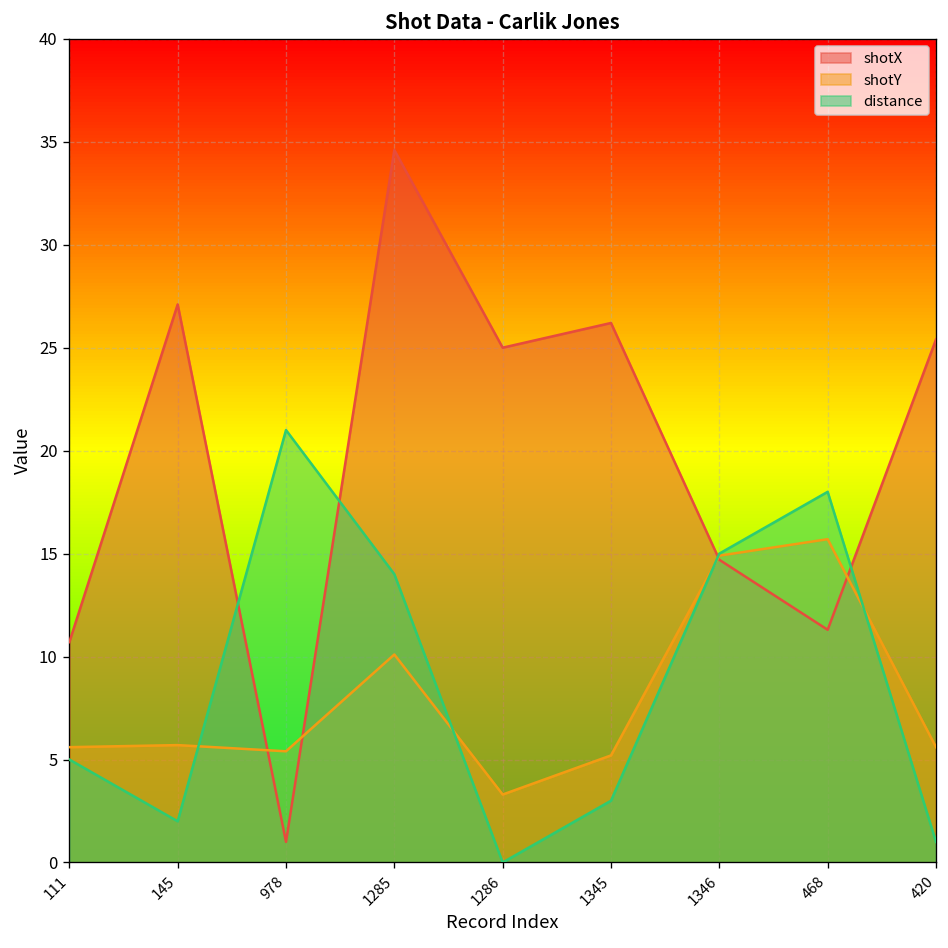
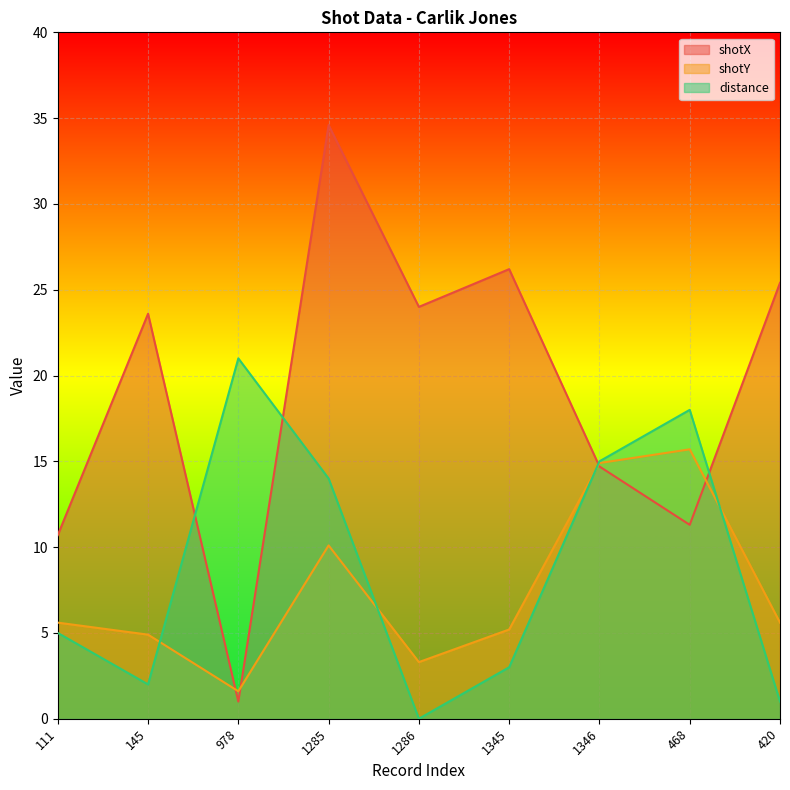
  {
    "shotX": {
      "111": 10.7,
-     "145": 27.1,
+     "145": 23.6,
      "978": 1.0,
      "1285": 34.6,
-     "1286": 25,
+     "1286": 24,
      "1345": 26.2,
      "1346": 14.7,
      "468": 11.3,
      "420": 25.4
    },
    "shotY": {
      "111": 5.6,
-     "145": 5.7,
-     "978": 5.4,
+     "145": 4.9,
+     "978": 1.6,
      "1285": 10.1,
      "1286": 3.3,
      "1345": 5.2,
      "468": 15.7,
      "420": 5.6
    },
    "distance": {
      "111": 5.0,
      "145": 2.0,
      "978": 21.0,
      "1285": 14.0,
      "1286": 0.0,
      "1345": 3.0,
      "468": 18.0,
      "420": 1.0
    }
  }
